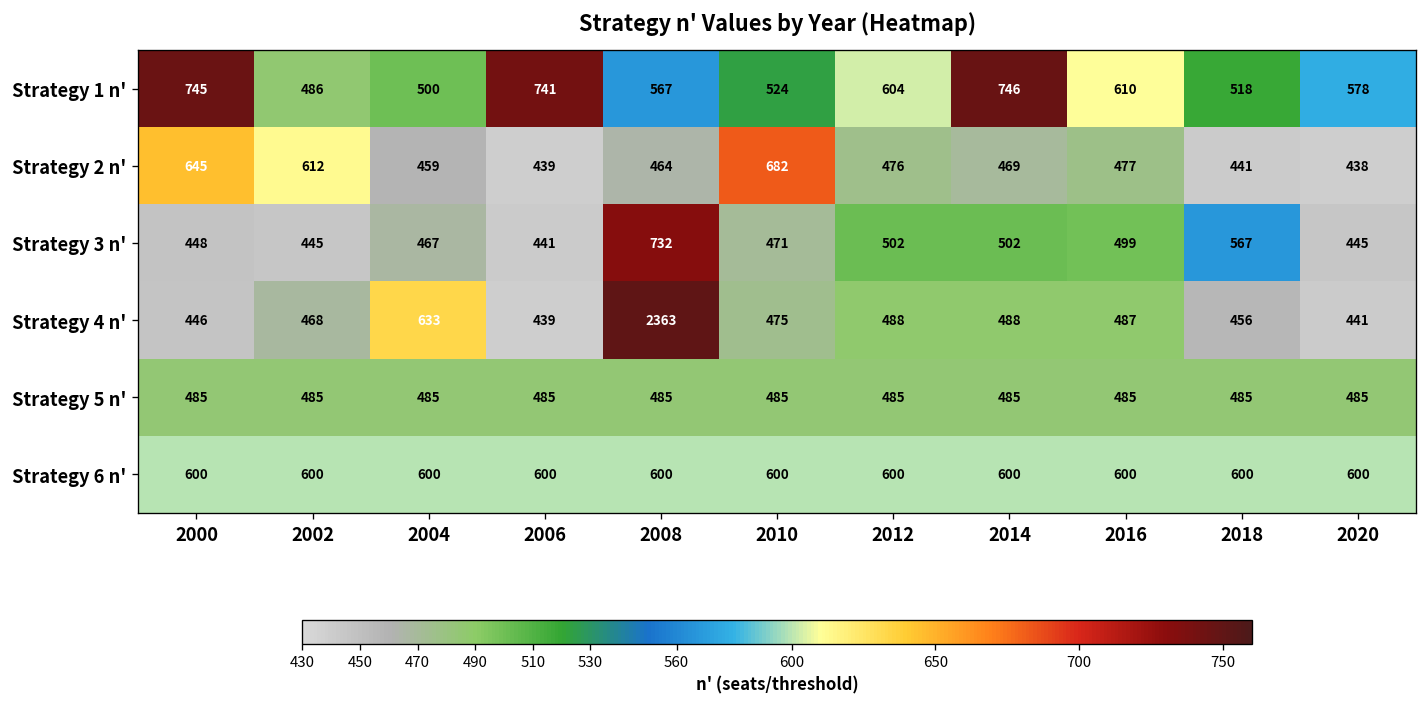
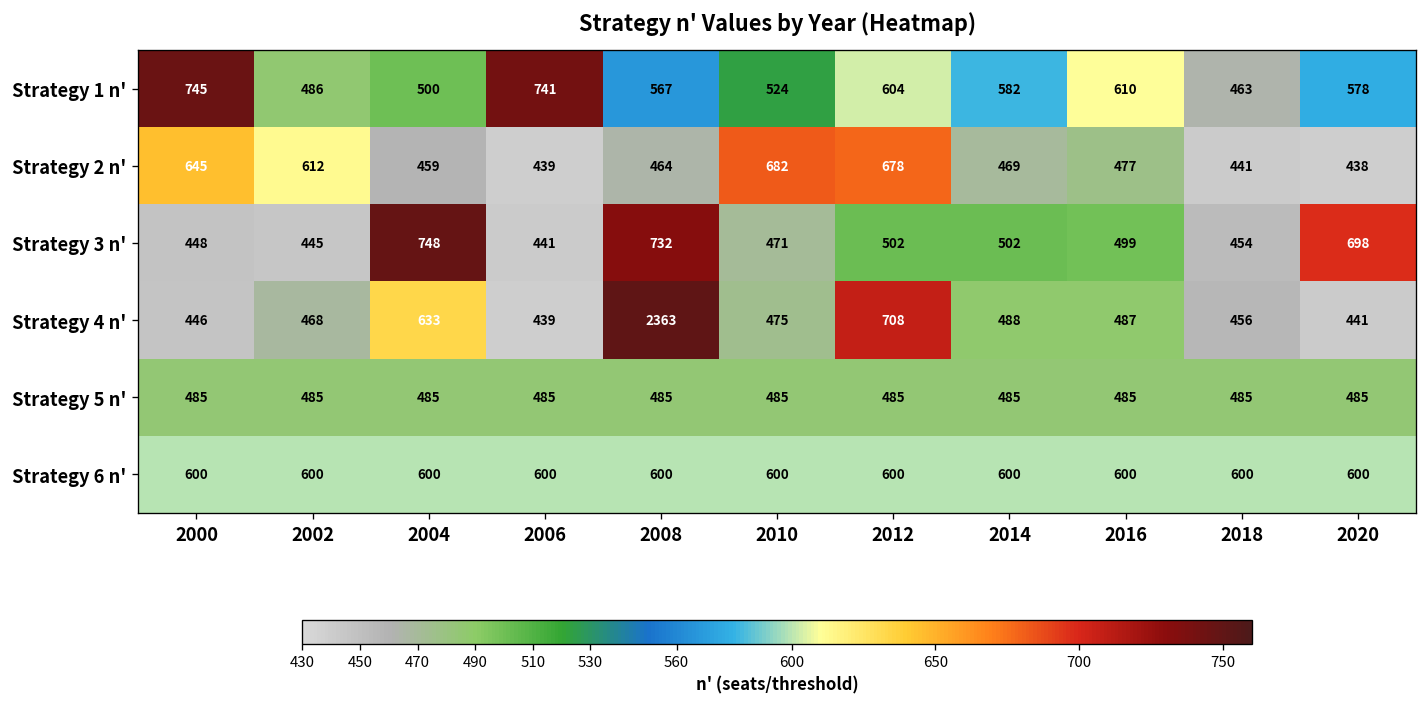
  {
    "Strategy 1 n'": {
      "2000": 745,
      "2002": 486,
      "2004": 500,
      "2006": 741,
      "2008": 567,
      "2010": 524,
      "2012": 604,
-     "2014": 746,
+     "2014": 582,
      "2016": 610,
-     "2018": 518,
+     "2018": 463,
      "2020": 578
    },
    "Strategy 2 n'": {
      "2000": 645,
      "2002": 612,
      "2004": 459,
      "2006": 439,
      "2008": 464,
      "2010": 682,
-     "2012": 476,
+     "2012": 678,
      "2014": 469,
      "2016": 477,
      "2018": 441,
      "2020": 438
    },
    "Strategy 3 n'": {
      "2000": 448,
      "2002": 445,
-     "2004": 467,
+     "2004": 748,
      "2006": 441,
      "2008": 732,
      "2010": 471,
      "2012": 502,
      "2014": 502,
      "2016": 499,
-     "2018": 567,
-     "2020": 445
+     "2018": 454,
+     "2020": 698
    },
    "Strategy 4 n'": {
      "2000": 446,
      "2002": 468,
      "2004": 633,
      "2006": 439,
      "2008": 2363,
      "2010": 475,
-     "2012": 488,
+     "2012": 708,
      "2014": 488,
      "2016": 487,
      "2018": 456,
      "2020": 441
    },
    "Strategy 5 n'": {
      "2000": 485,
      "2002": 485,
      "2004": 485,
      "2006": 485,
      "2008": 485,
      "2010": 485,
      "2012": 485,
      "2014": 485,
      "2016": 485,
      "2018": 485,
      "2020": 485
    },
    "Strategy 6 n'": {
      "2000": 600,
      "2002": 600,
      "2004": 600,
      "2006": 600,
      "2008": 600,
      "2010": 600,
      "2012": 600,
      "2014": 600,
      "2016": 600,
      "2018": 600,
      "2020": 600
    }
  }
